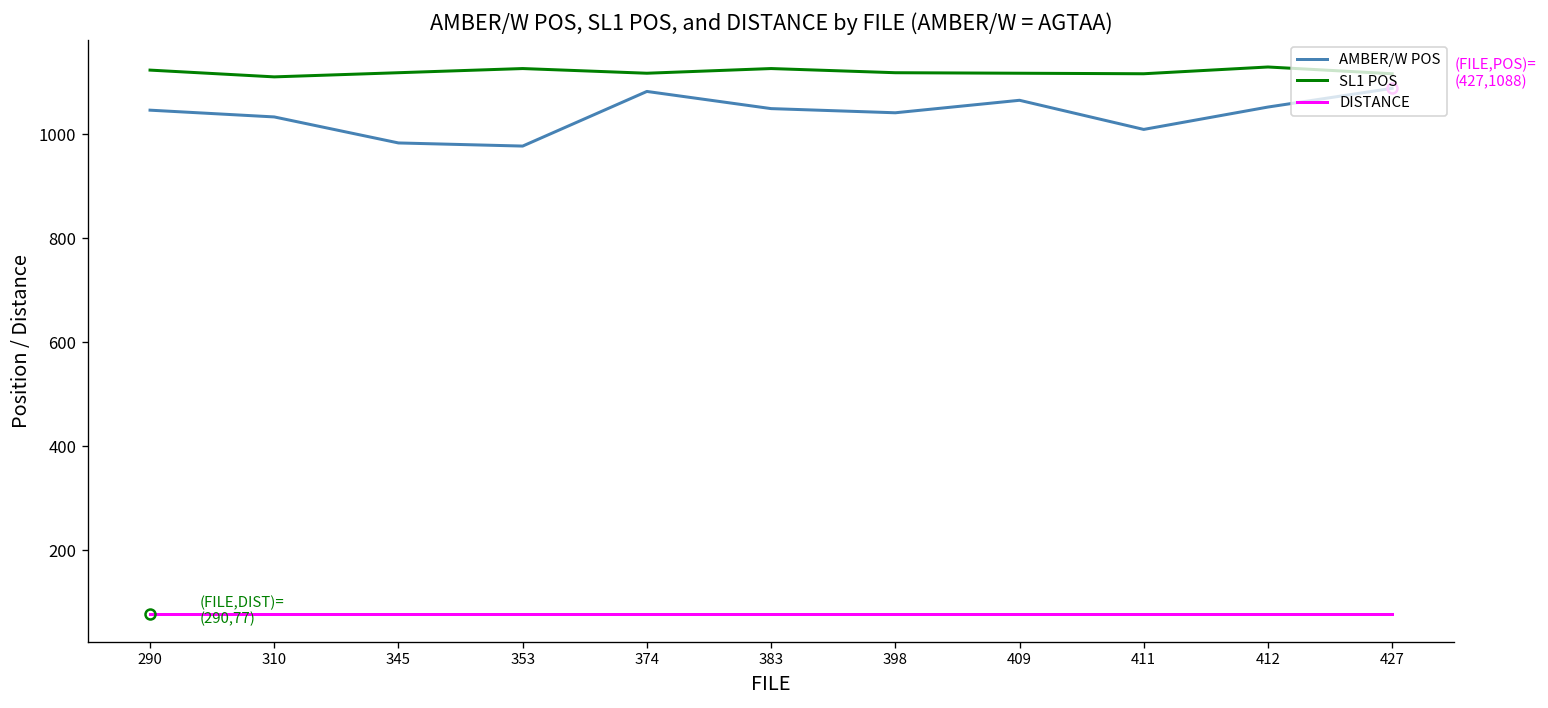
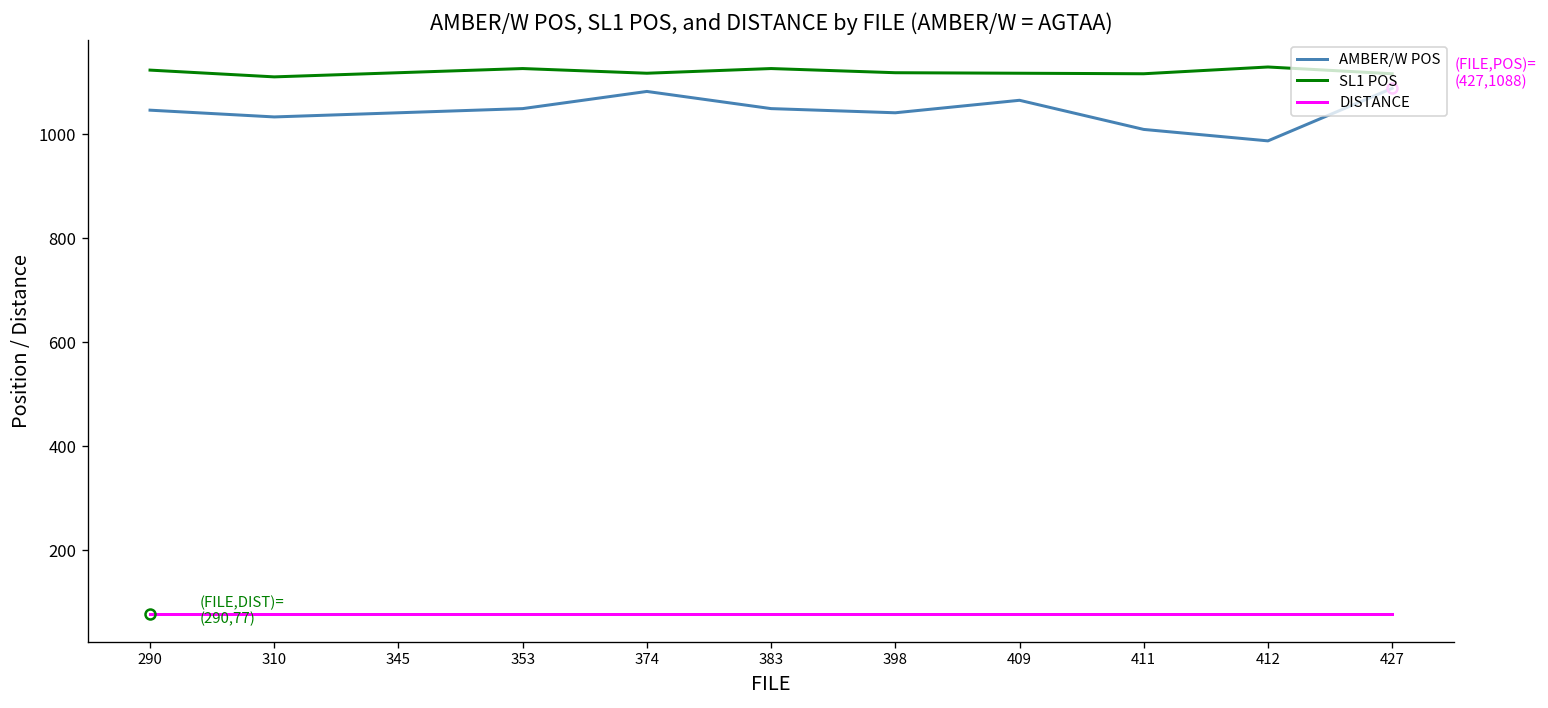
  {
    "AMBER/W POS": {
      "290": 1050,
      "310": 1030,
-     "345": 980,
-     "353": 980,
+     "345": 1040,
+     "353": 1050,
      "374": 1080,
      "383": 1050,
      "398": 1040,
      "409": 1070,
      "411": 1010,
-     "412": 1050
+     "412": 990
    }
  }
